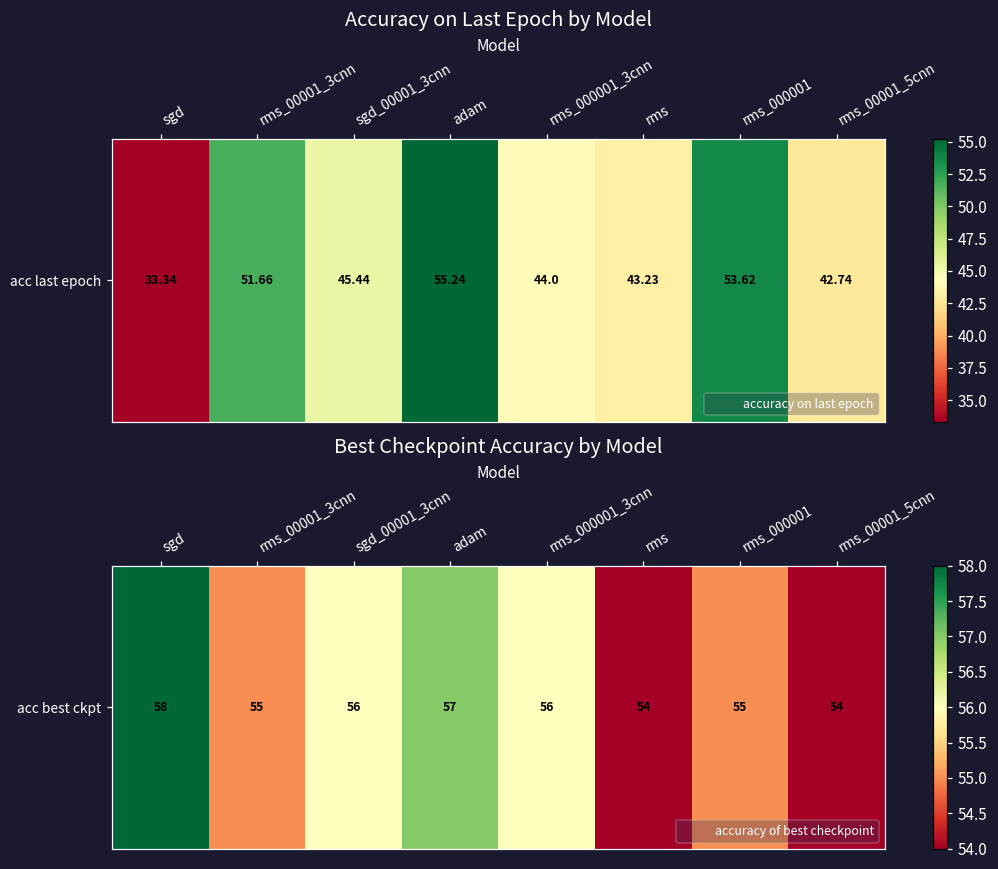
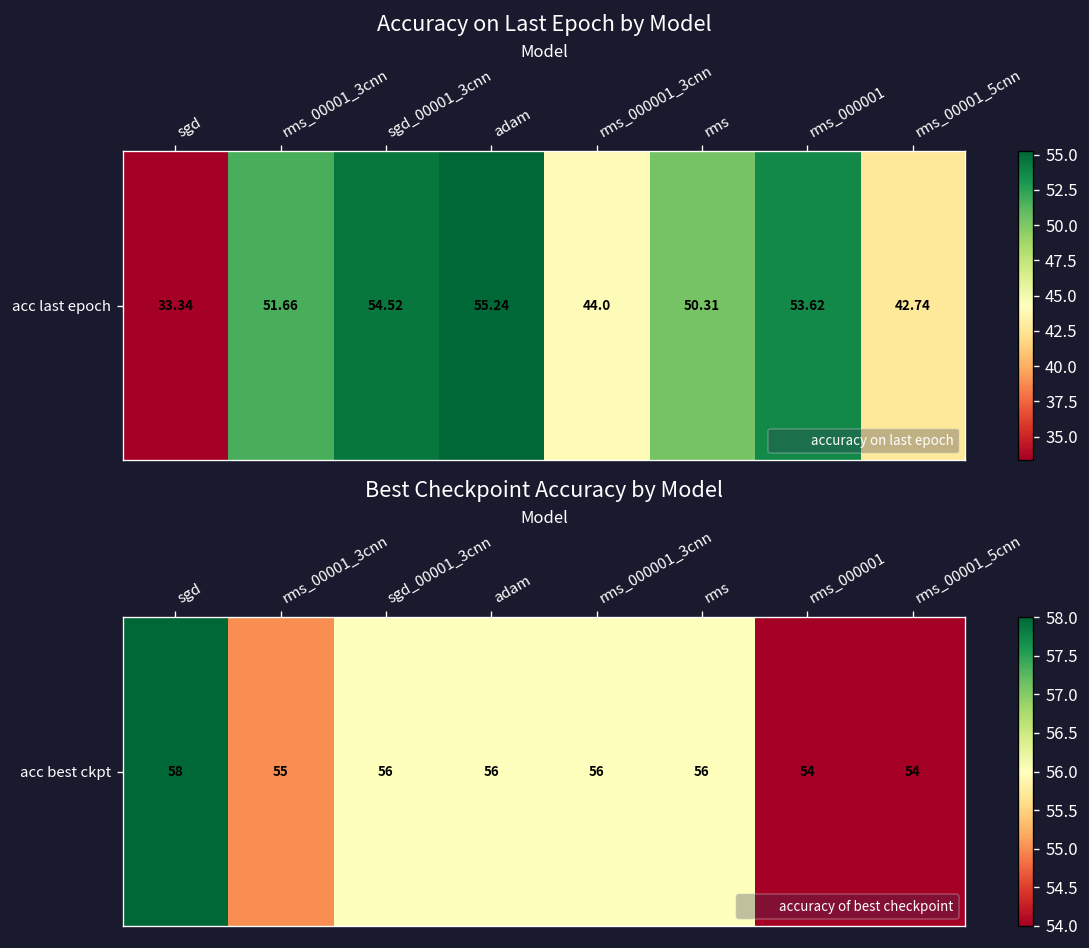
  {
    "Accuracy on Last Epoch by Model": {
      "acc last epoch": {
        "sgd": 33.34,
        "rms_00001_3cnn": 51.66,
-       "sgd_00001_3cnn": 45.44,
+       "sgd_00001_3cnn": 54.52,
        "adam": 55.24,
        "rms_000001_3cnn": 44.0,
-       "rms": 43.23,
+       "rms": 50.31,
        "rms_000001": 53.62,
        "rms_00001_5cnn": 42.74
      }
    },
    "Best Checkpoint Accuracy by Model": {
      "acc best ckpt": {
        "sgd": 58,
        "rms_00001_3cnn": 55,
        "sgd_00001_3cnn": 56,
-       "adam": 57,
+       "adam": 56,
        "rms_000001_3cnn": 56,
-       "rms": 54,
-       "rms_000001": 55,
+       "rms": 56,
+       "rms_000001": 54,
        "rms_00001_5cnn": 54
      }
    }
  }
